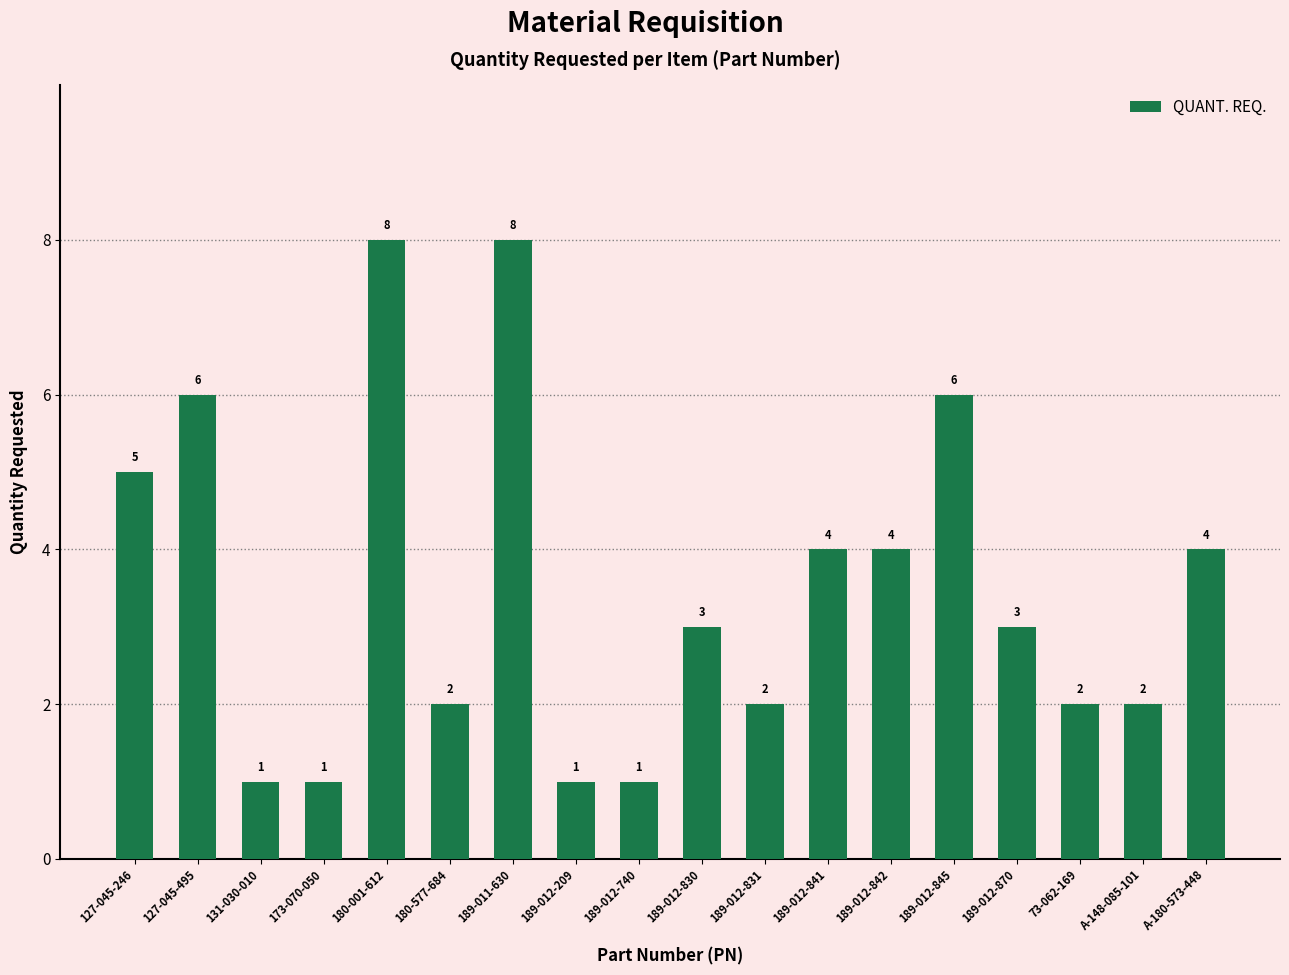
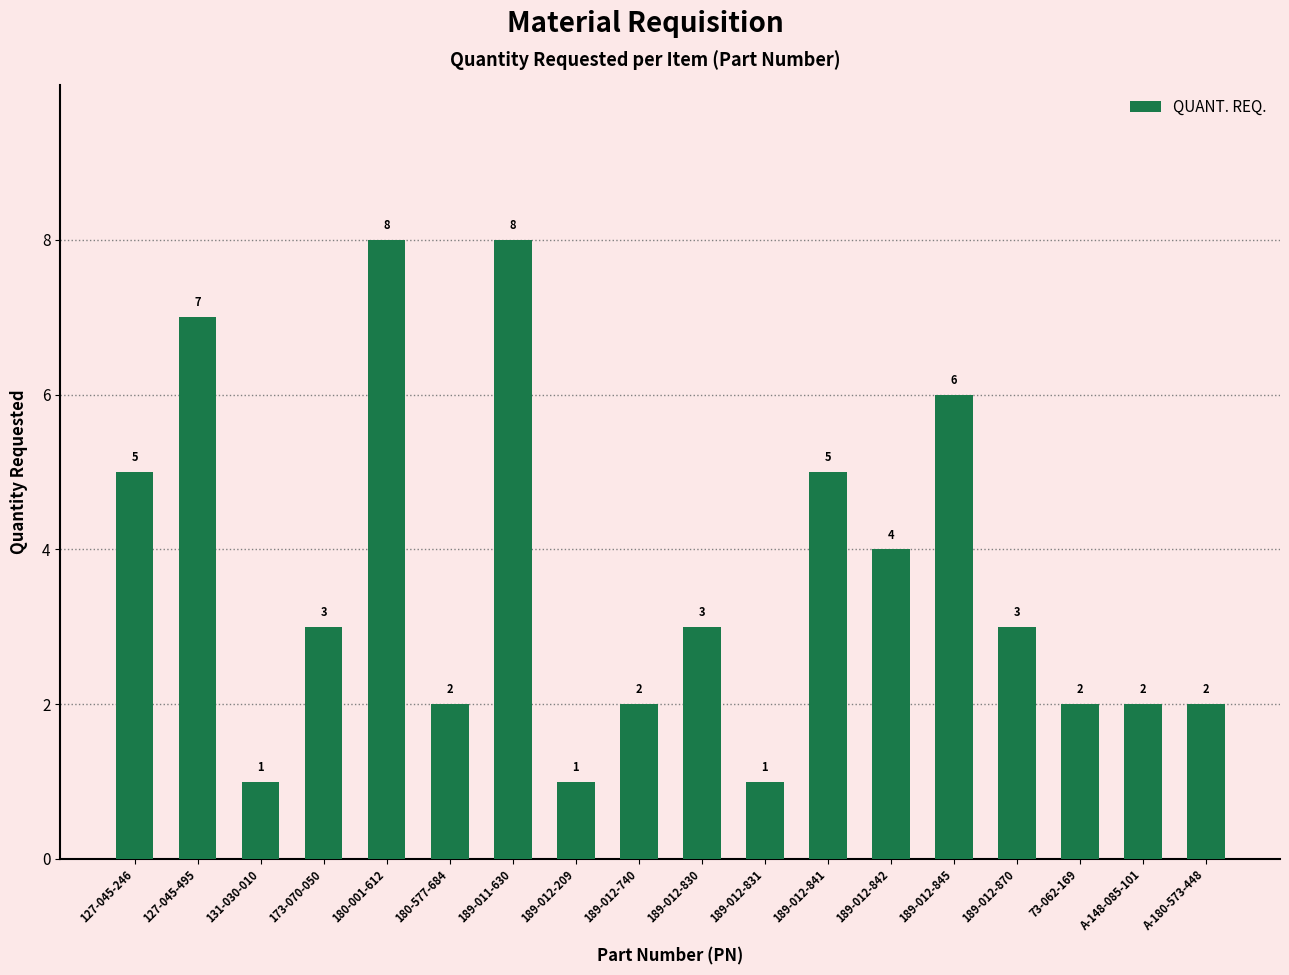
  {
    "127-045-246": 5,
-   "127-045-495": 6,
+   "127-045-495": 7,
    "131-030-010": 1,
-   "173-070-050": 1,
+   "173-070-050": 3,
    "180-001-612": 8,
    "180-577-684": 2,
    "189-011-630": 8,
    "189-012-209": 1,
-   "189-012-740": 1,
+   "189-012-740": 2,
    "189-012-830": 3,
-   "189-012-831": 2,
-   "189-012-841": 4,
+   "189-012-831": 1,
+   "189-012-841": 5,
    "189-012-842": 4,
    "189-012-845": 6,
    "189-012-870": 3,
    "73-062-169": 2,
    "A-148-085-101": 2,
-   "A-180-573-448": 4
+   "A-180-573-448": 2
  }
